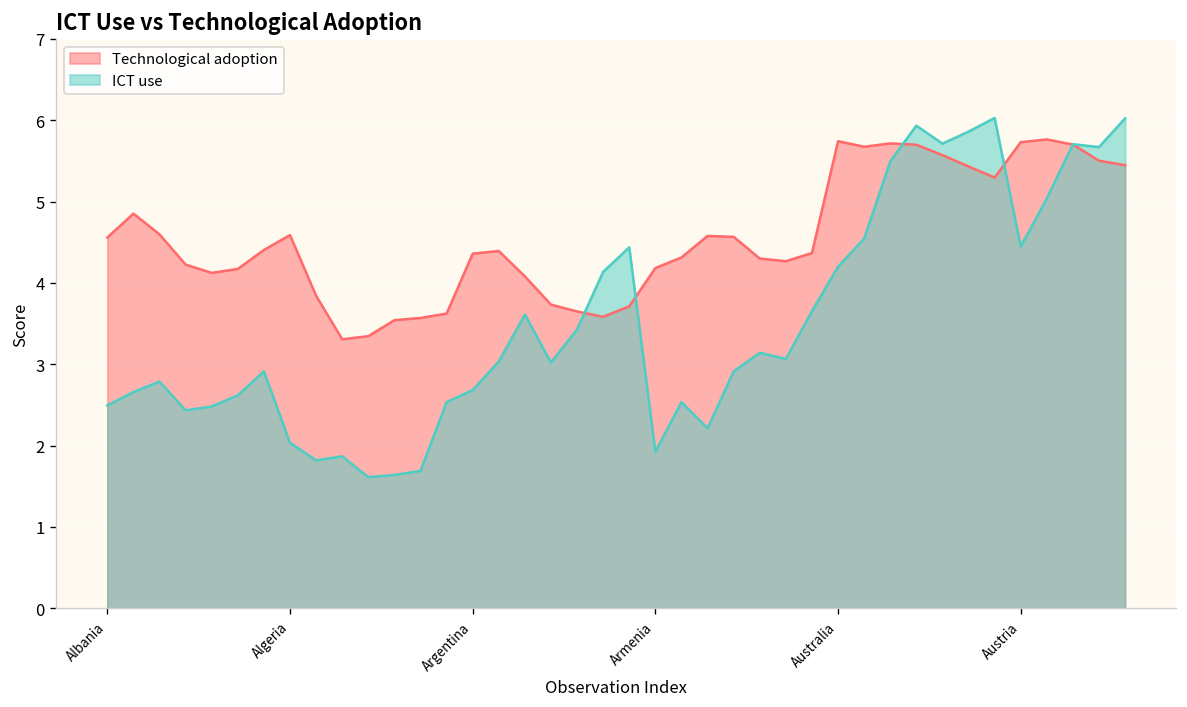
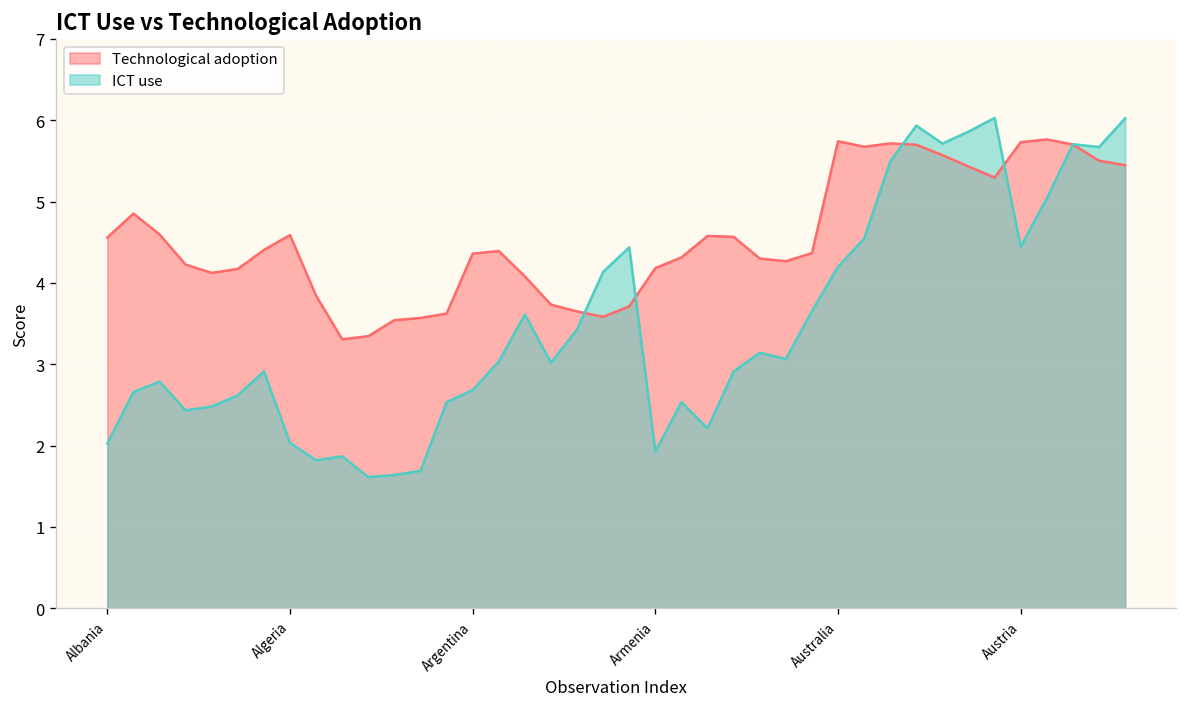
  {
    "Technological adoption": {
      "Albania": 4.6,
      "Algeria": 4.6,
      "Argentina": 4.4,
      "Armenia": 4.2,
      "Australia": 5.7,
      "Austria": 5.7
    },
    "ICT use": {
-     "Albania": 2.5,
+     "Albania": 2.0,
      "Algeria": 2.0,
      "Argentina": 2.7,
      "Armenia": 1.9,
      "Australia": 4.2,
      "Austria": 4.4
    }
  }
